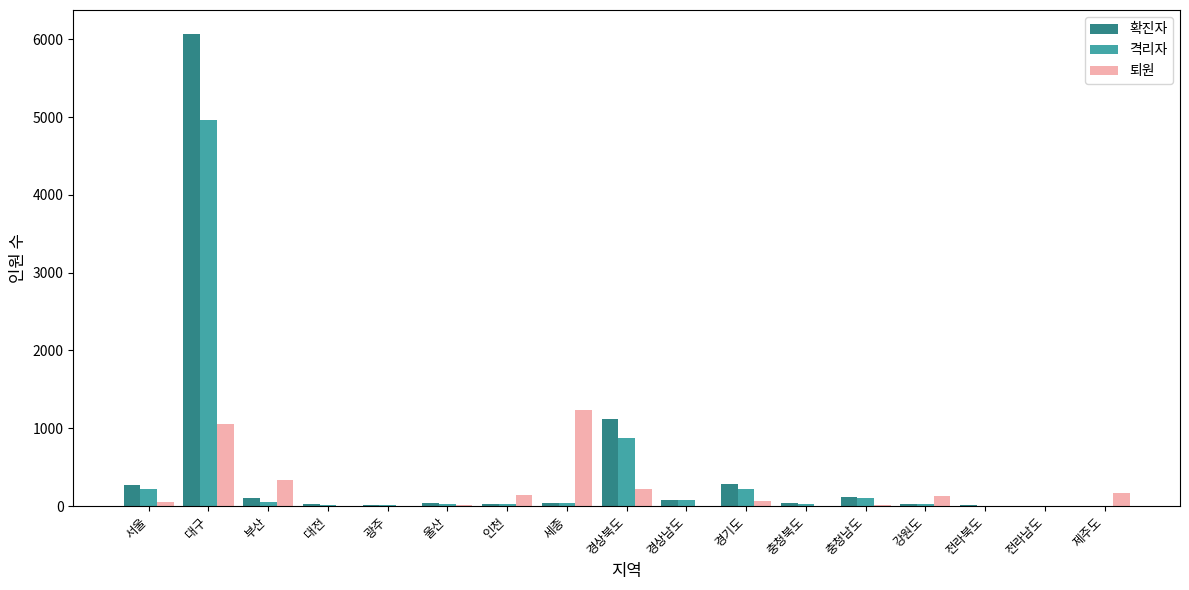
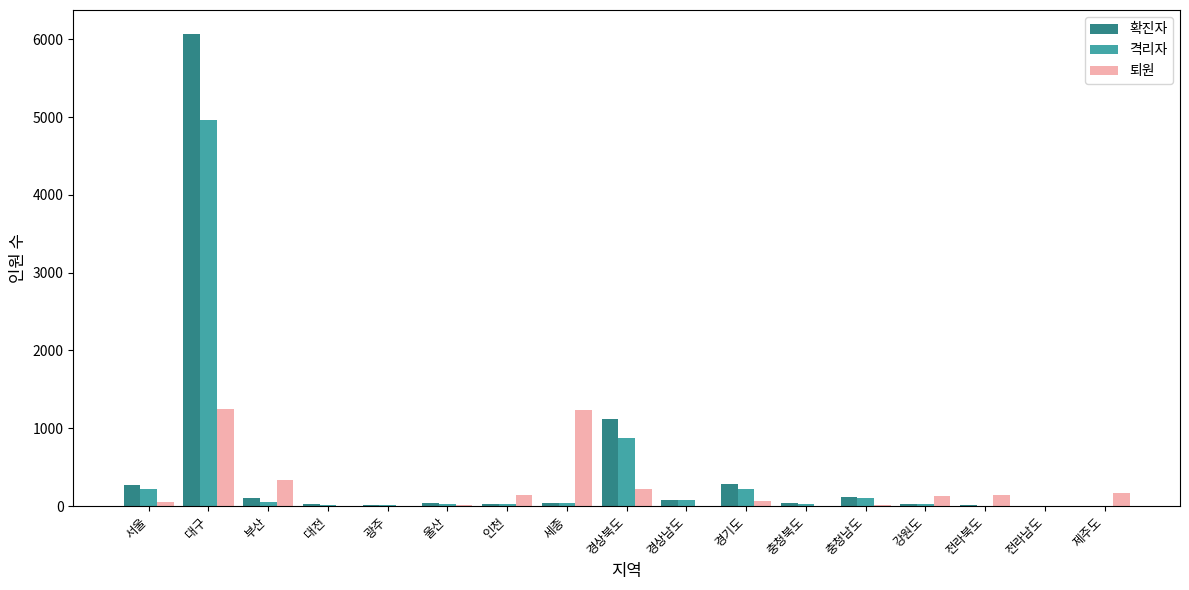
  {
    "퇴원": {
      "서울": 100,
-     "대구": 1100,
+     "대구": 1300,
      "부산": 300,
      "인천": 100,
      "세종": 1200,
      "경상북도": 200,
      "경기도": 100,
      "강원도": 100,
-     "전라북도": 0,
+     "전라북도": 100,
      "제주도": 200
    }
  }
